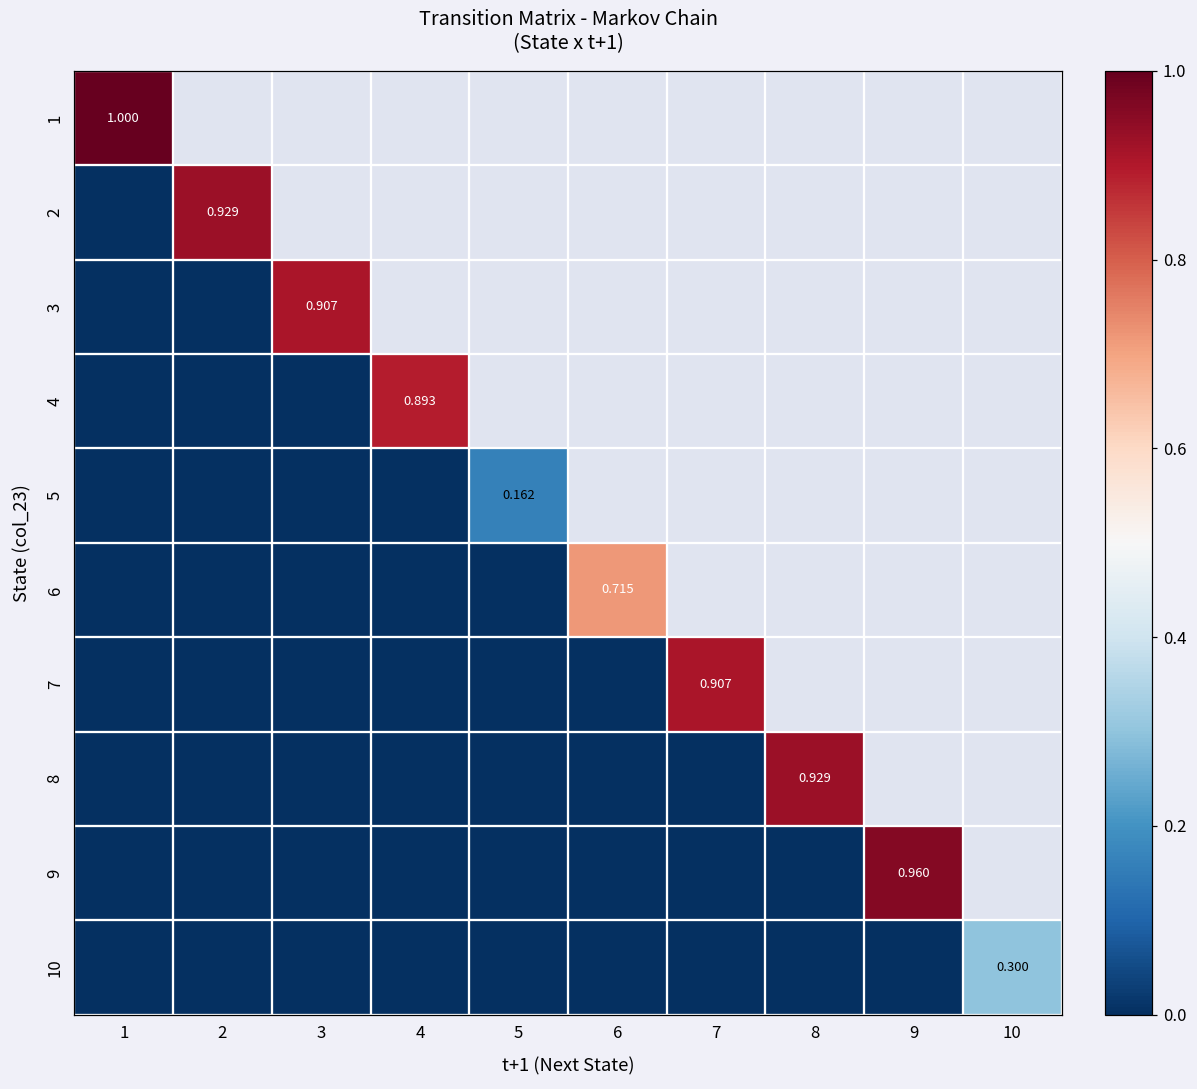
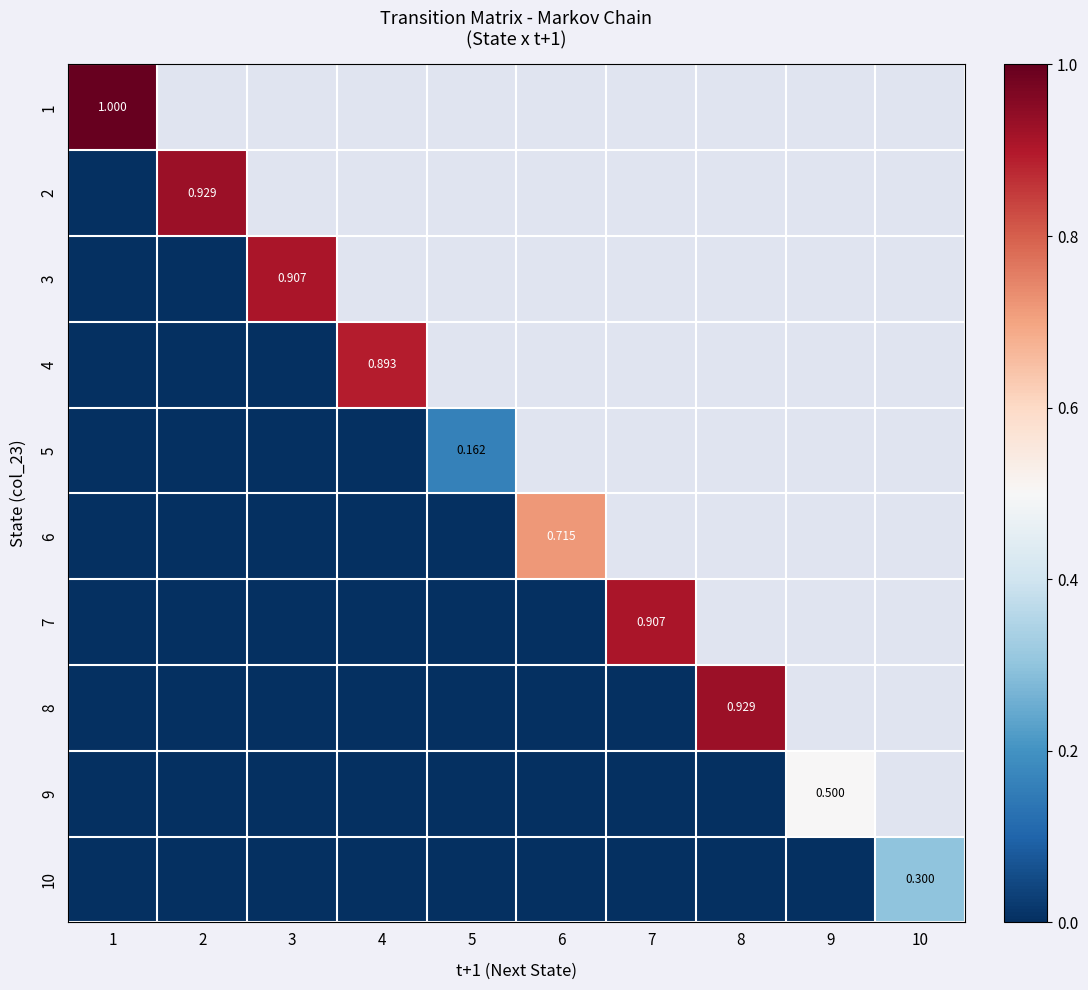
  {
    "1": {
      "1": 1.000
    },
    "2": {
      "2": 0.929
    },
    "3": {
      "3": 0.907
    },
    "4": {
      "4": 0.893
    },
    "5": {
      "5": 0.162
    },
    "6": {
      "6": 0.715
    },
    "7": {
      "7": 0.907
    },
    "8": {
      "8": 0.929
    },
    "9": {
-     "9": 0.960
+     "9": 0.500
    },
    "10": {
      "10": 0.300
    }
  }
